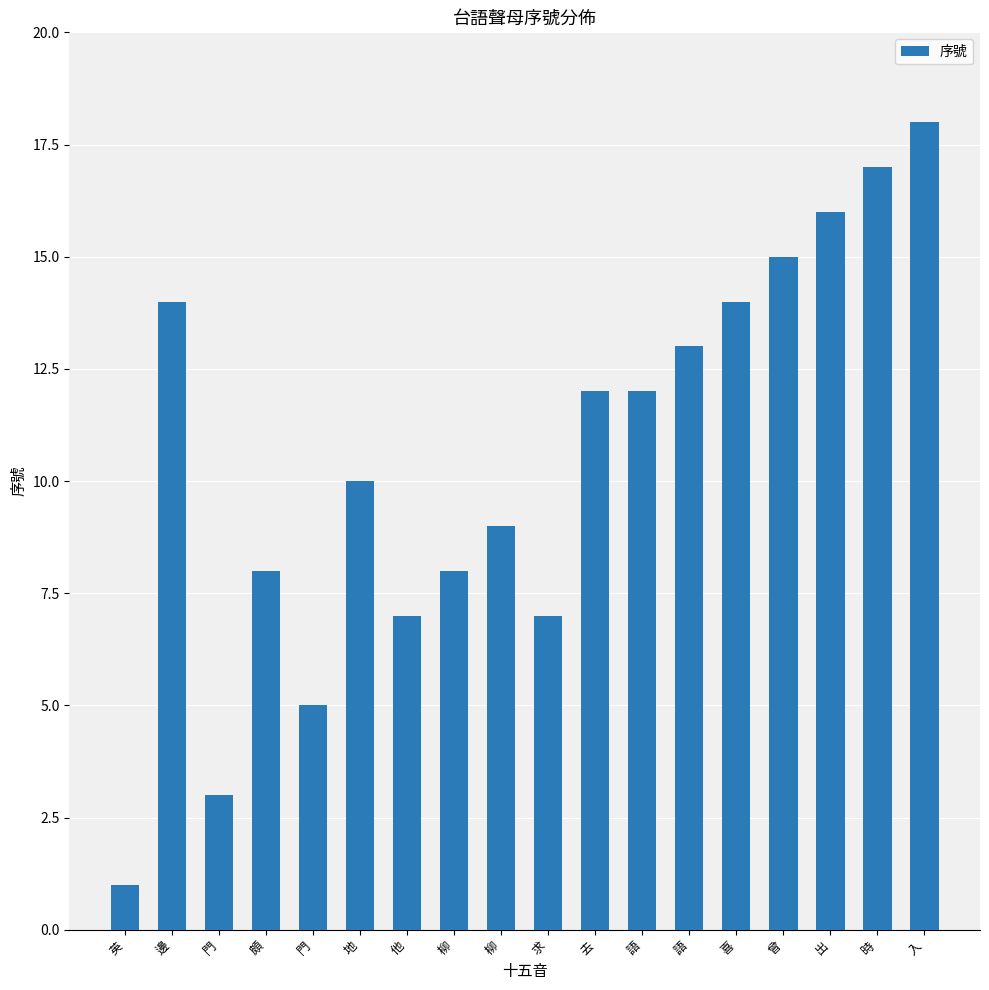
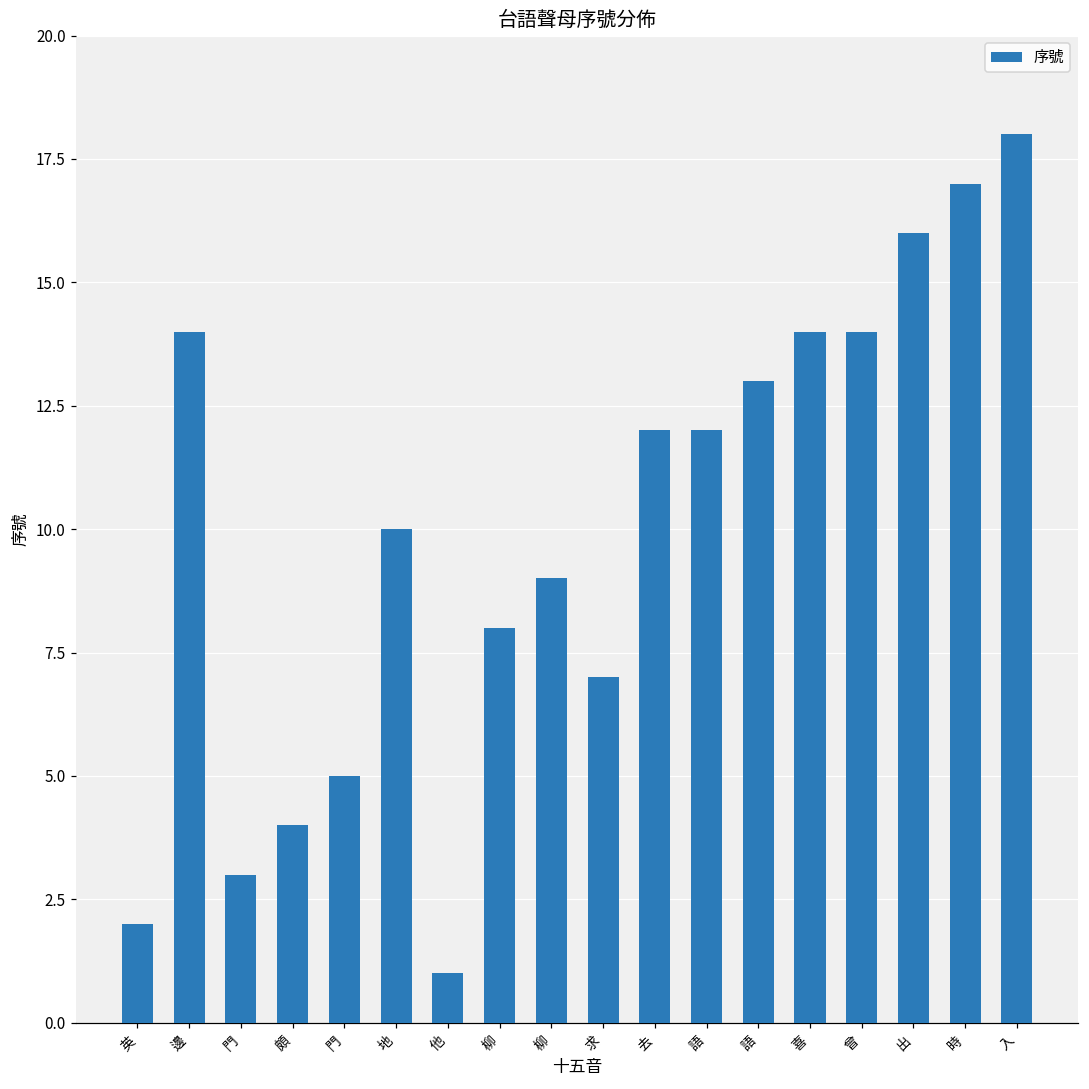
  {
-   "英": 1,
+   "英": 2,
    "邊": 14,
-   "頗": 8,
+   "頗": 4,
    "地": 10,
-   "他": 7,
+   "他": 1,
    "求": 7,
    "去": 12,
    "喜": 14,
-   "曾": 15,
+   "曾": 14,
    "出": 16,
    "時": 17,
    "入": 18
  }
